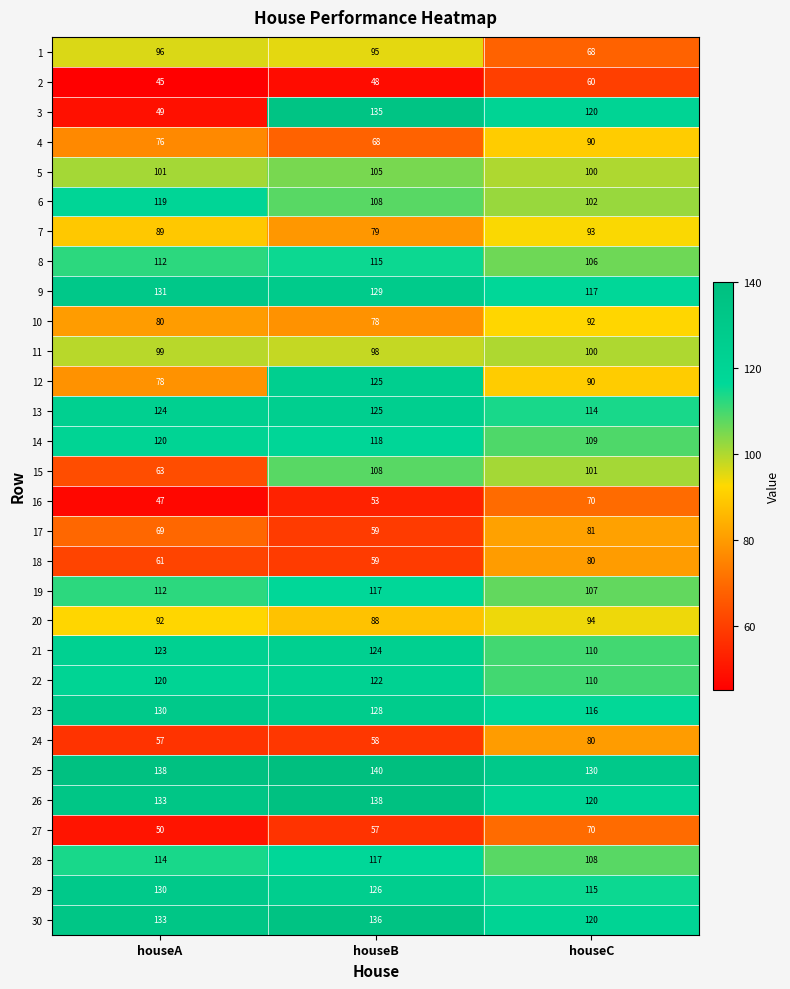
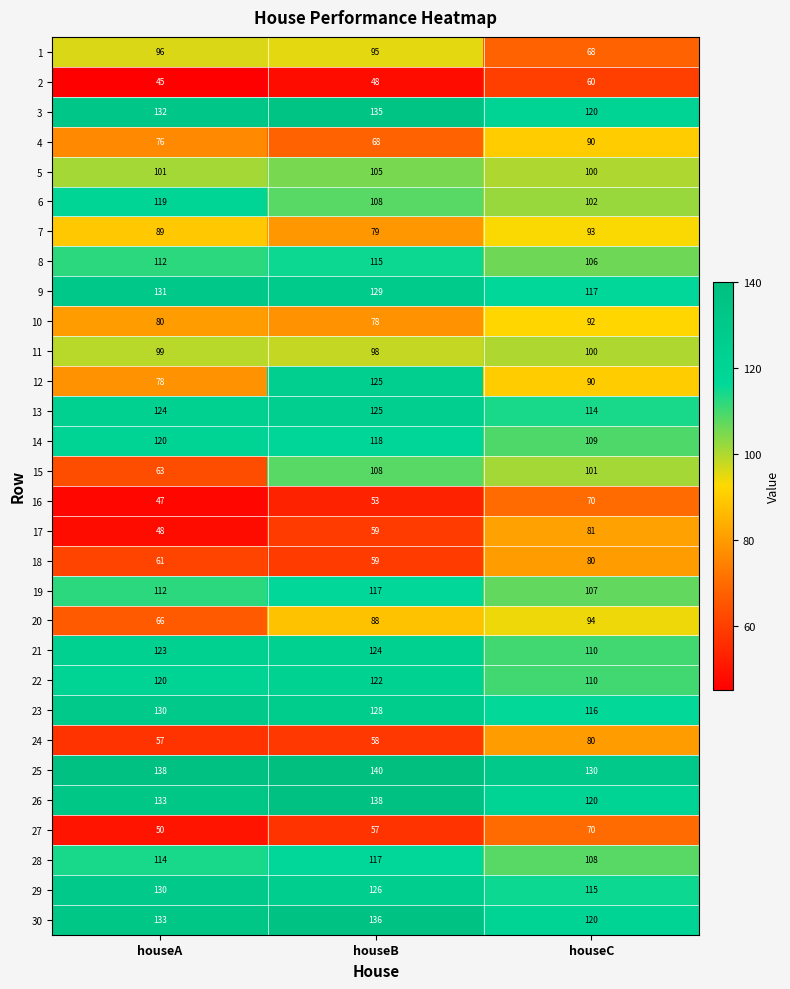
  {
    "1": {
      "houseA": 96,
      "houseB": 95,
      "houseC": 68
    },
    "2": {
      "houseA": 45,
      "houseB": 48,
      "houseC": 60
    },
    "3": {
-     "houseA": 49,
+     "houseA": 132,
      "houseB": 135,
      "houseC": 120
    },
    "4": {
      "houseA": 76,
      "houseB": 68,
      "houseC": 90
    },
    "5": {
      "houseA": 101,
      "houseB": 105,
      "houseC": 100
    },
    "6": {
      "houseA": 119,
      "houseB": 108,
      "houseC": 102
    },
    "7": {
      "houseA": 89,
      "houseB": 79,
      "houseC": 93
    },
    "8": {
      "houseA": 112,
      "houseB": 115,
      "houseC": 106
    },
    "9": {
      "houseA": 131,
      "houseB": 129,
      "houseC": 117
    },
    "10": {
      "houseA": 80,
      "houseB": 78,
      "houseC": 92
    },
    "11": {
      "houseA": 99,
      "houseB": 98,
      "houseC": 100
    },
    "12": {
      "houseA": 78,
      "houseB": 125,
      "houseC": 90
    },
    "13": {
      "houseA": 124,
      "houseB": 125,
      "houseC": 114
    },
    "14": {
      "houseA": 120,
      "houseB": 118,
      "houseC": 109
    },
    "15": {
      "houseA": 63,
      "houseB": 108,
      "houseC": 101
    },
    "16": {
      "houseA": 47,
      "houseB": 53,
      "houseC": 70
    },
    "17": {
-     "houseA": 69,
+     "houseA": 48,
      "houseB": 59,
      "houseC": 81
    },
    "18": {
      "houseA": 61,
      "houseB": 59,
      "houseC": 80
    },
    "19": {
      "houseA": 112,
      "houseB": 117,
      "houseC": 107
    },
    "20": {
-     "houseA": 92,
+     "houseA": 66,
      "houseB": 88,
      "houseC": 94
    },
    "21": {
      "houseA": 123,
      "houseB": 124,
      "houseC": 110
    },
    "22": {
      "houseA": 120,
      "houseB": 122,
      "houseC": 110
    },
    "23": {
      "houseA": 130,
      "houseB": 128,
      "houseC": 116
    },
    "24": {
      "houseA": 57,
      "houseB": 58,
      "houseC": 80
    },
    "25": {
      "houseA": 138,
      "houseB": 140,
      "houseC": 130
    },
    "26": {
      "houseA": 133,
      "houseB": 138,
      "houseC": 120
    },
    "27": {
      "houseA": 50,
      "houseB": 57,
      "houseC": 70
    },
    "28": {
      "houseA": 114,
      "houseB": 117,
      "houseC": 108
    },
    "29": {
      "houseA": 130,
      "houseB": 126,
      "houseC": 115
    },
    "30": {
      "houseA": 133,
      "houseB": 136,
      "houseC": 120
    }
  }
